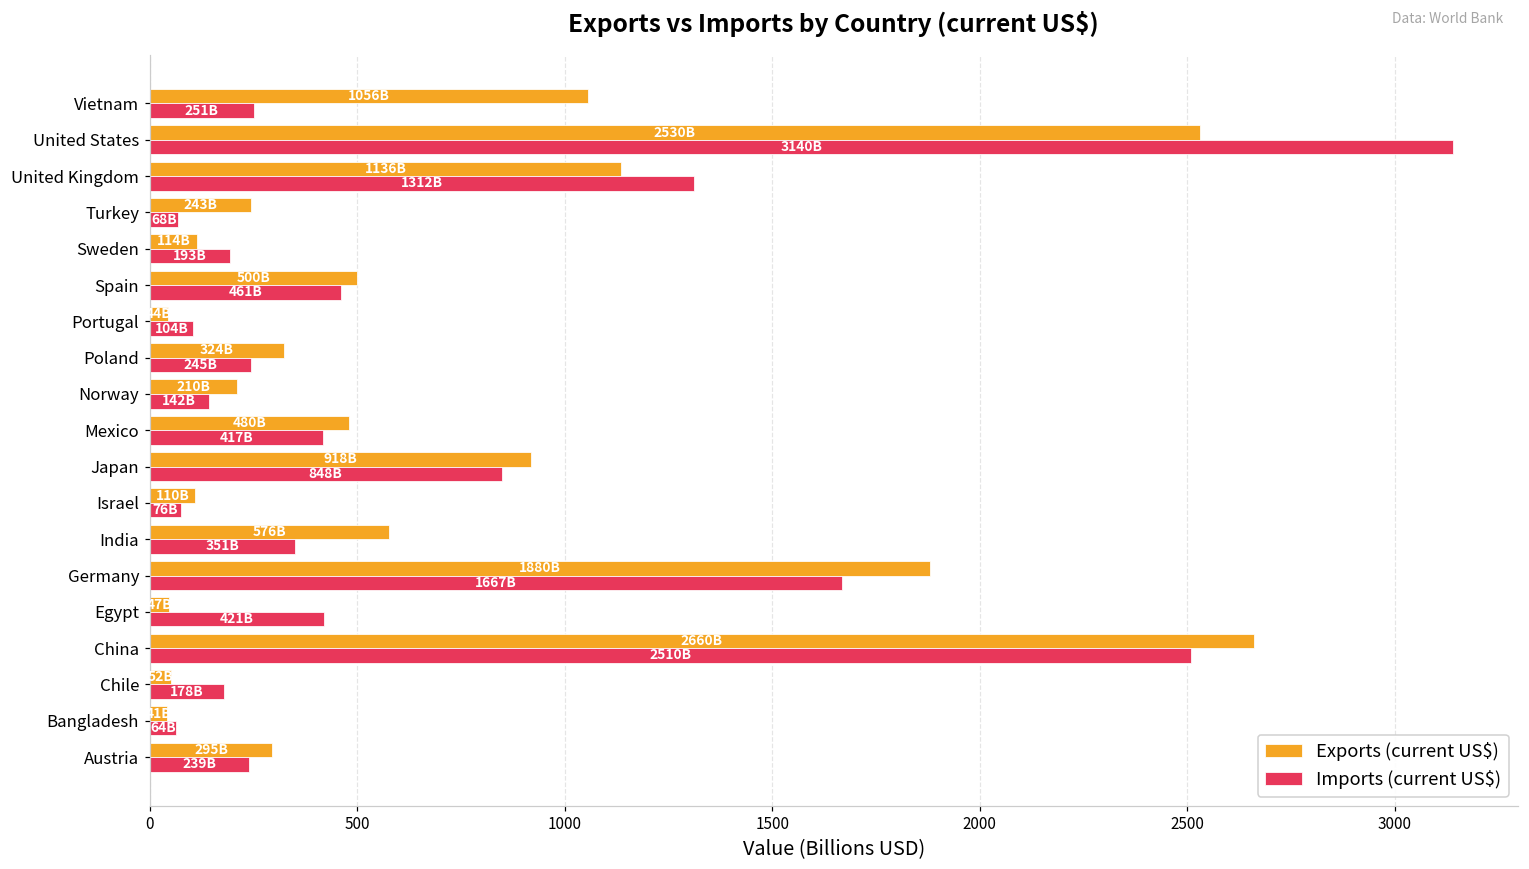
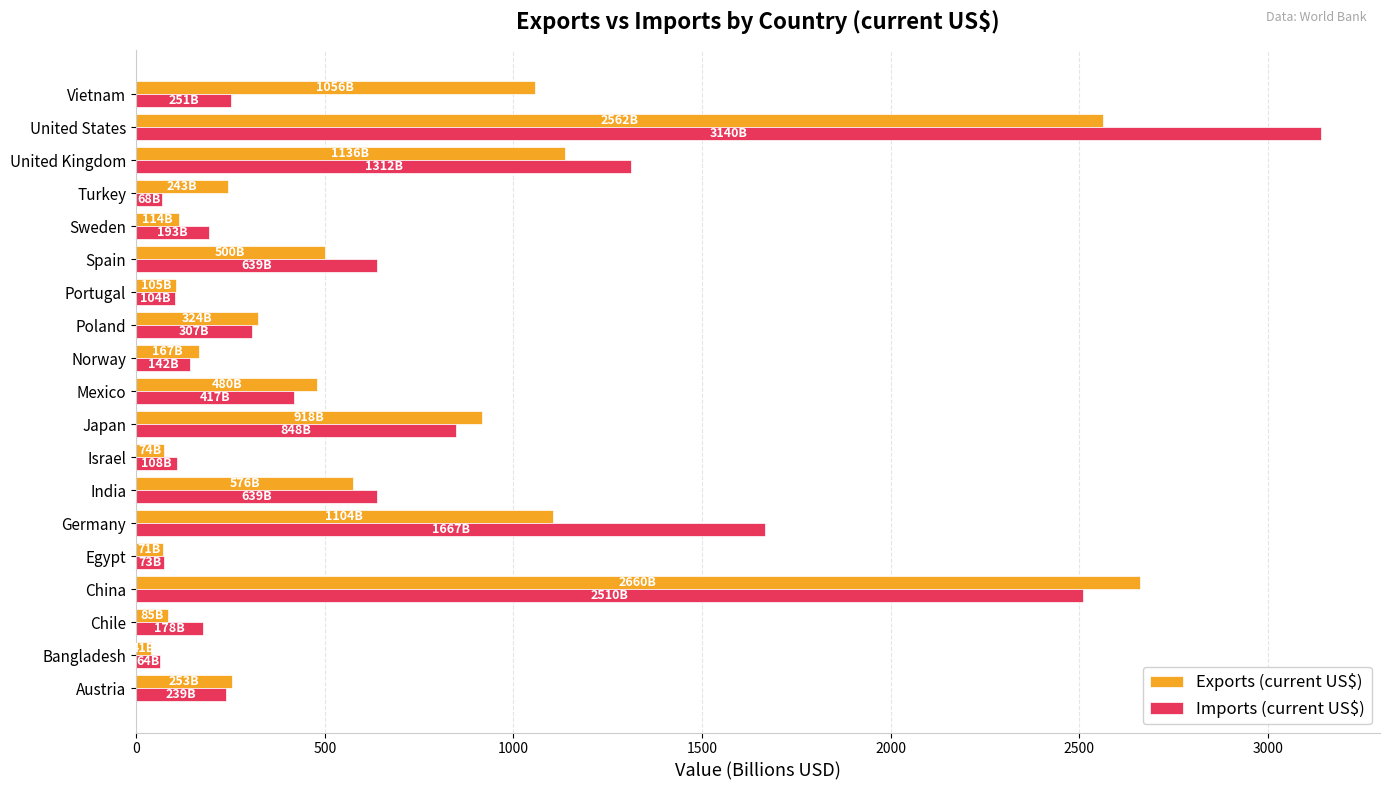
  {
    "Exports (current US$)": {
      "Vietnam": "1056B",
-     "United States": "2530B",
+     "United States": "2562B",
      "United Kingdom": "1136B",
      "Turkey": "243B",
      "Sweden": "114B",
      "Spain": "500B",
-     "Portugal": "40",
+     "Portugal": "110",
      "Poland": "324B",
-     "Norway": "210B",
+     "Norway": "167B",
      "Mexico": "480B",
      "Japan": "918B",
-     "Israel": "110B",
+     "Israel": "74B",
      "India": "576B",
-     "Germany": "1880B",
-     "Egypt": "47B",
+     "Germany": "1104B",
+     "Egypt": "71B",
      "China": "2660B",
-     "Chile": "52B",
-     "Austria": "295B"
+     "Chile": "85B",
+     "Austria": "253B"
    },
    "Imports (current US$)": {
      "Vietnam": "251B",
      "United States": "3140B",
      "United Kingdom": "1312B",
      "Turkey": "68B",
      "Sweden": "193B",
-     "Spain": "461B",
+     "Spain": "639B",
      "Portugal": "104B",
-     "Poland": "245B",
+     "Poland": "307B",
      "Norway": "142B",
      "Mexico": "417B",
      "Japan": "848B",
-     "Israel": "76B",
-     "India": "351B",
+     "Israel": "108B",
+     "India": "639B",
      "Germany": "1667B",
-     "Egypt": "421B",
+     "Egypt": "73B",
      "China": "2510B",
      "Chile": "178B",
      "Bangladesh": "64B",
      "Austria": "239B"
    }
  }
